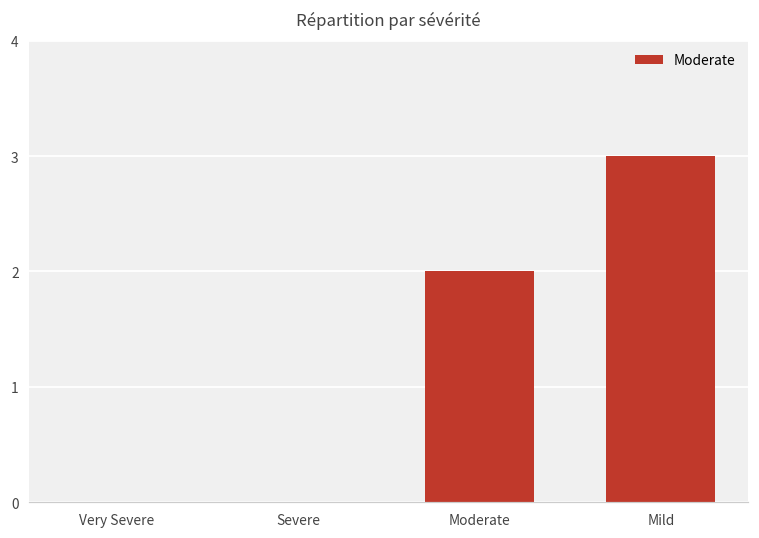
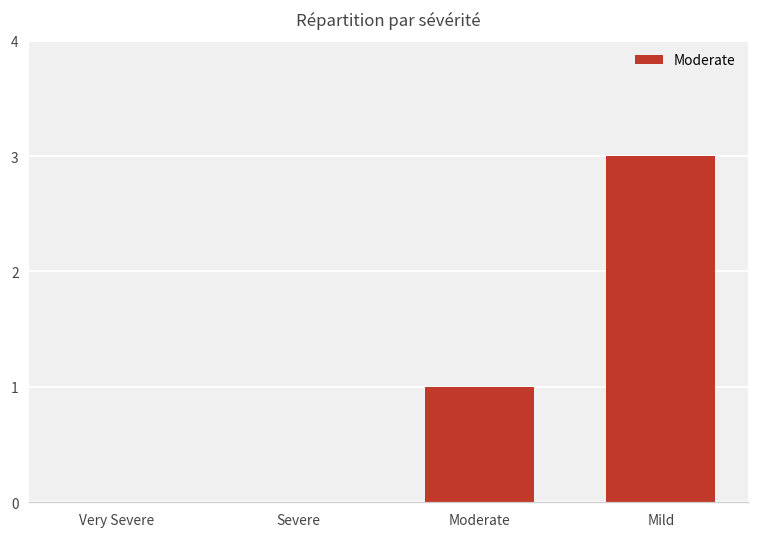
  {
    "Very Severe": 0,
    "Severe": 0,
-   "Moderate": 2,
+   "Moderate": 1,
    "Mild": 3
  }
